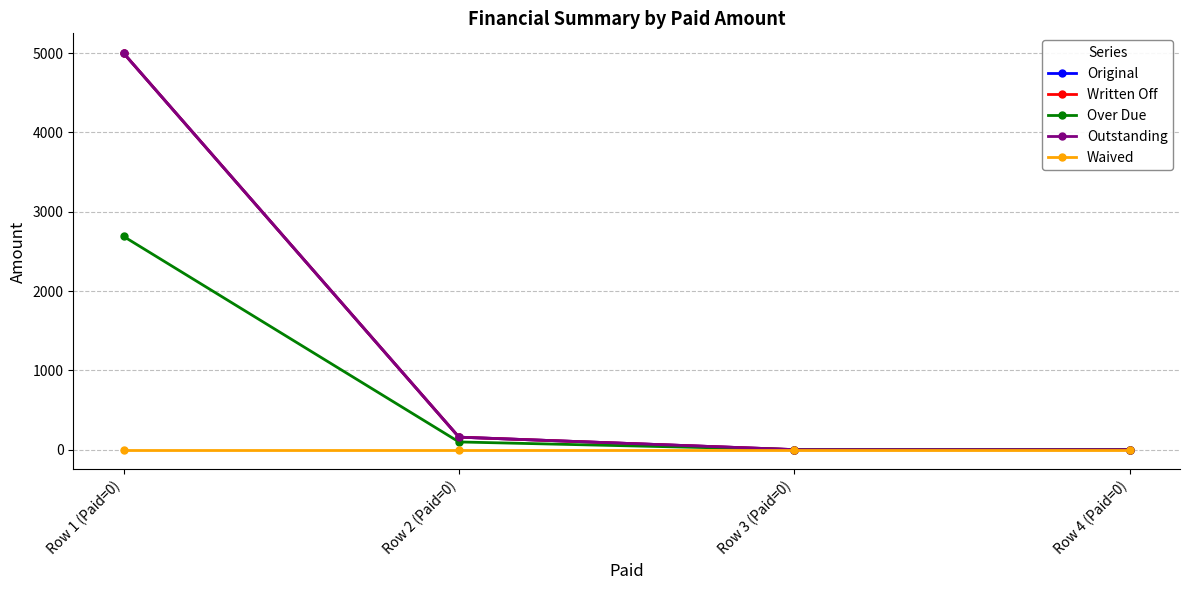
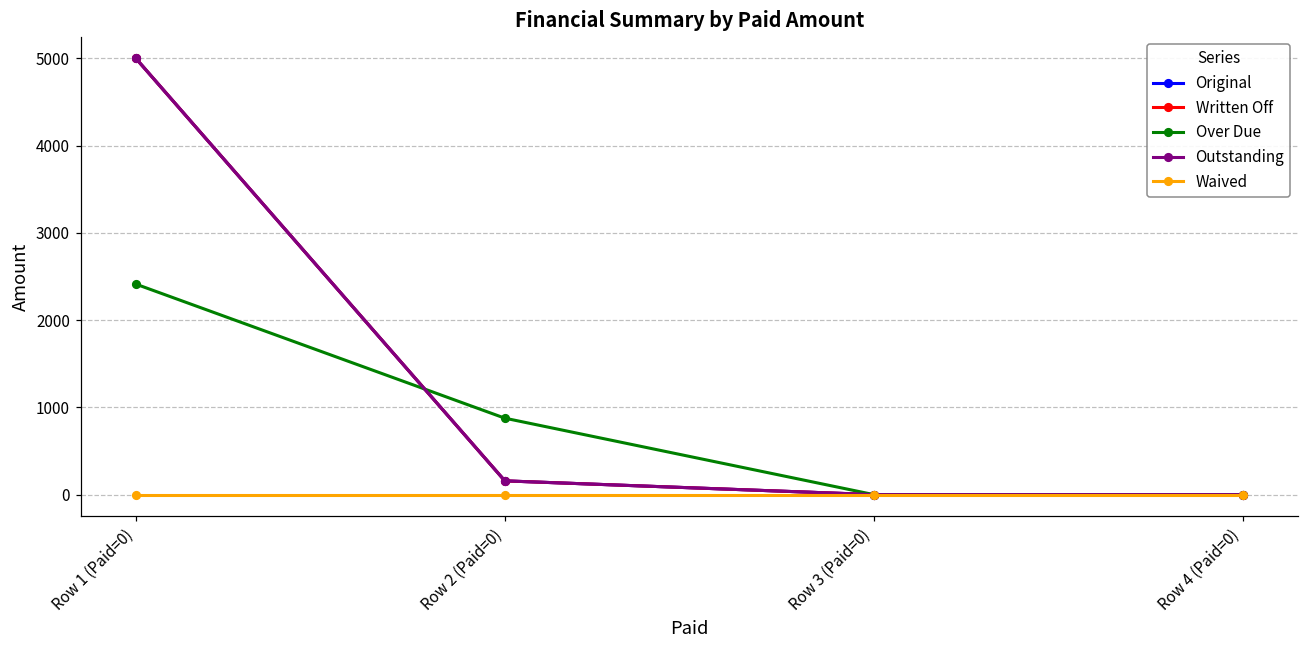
  {
    "Outstanding": {
      "Row 1 (Paid=0)": 5000,
      "Row 2 (Paid=0)": 200
    },
    "Over Due": {
-     "Row 1 (Paid=0)": 2700,
-     "Row 2 (Paid=0)": 100
+     "Row 1 (Paid=0)": 2400,
+     "Row 2 (Paid=0)": 900
    },
    "Waived": {
      "Row 1 (Paid=0)": 0,
      "Row 2 (Paid=0)": 0
    }
  }
